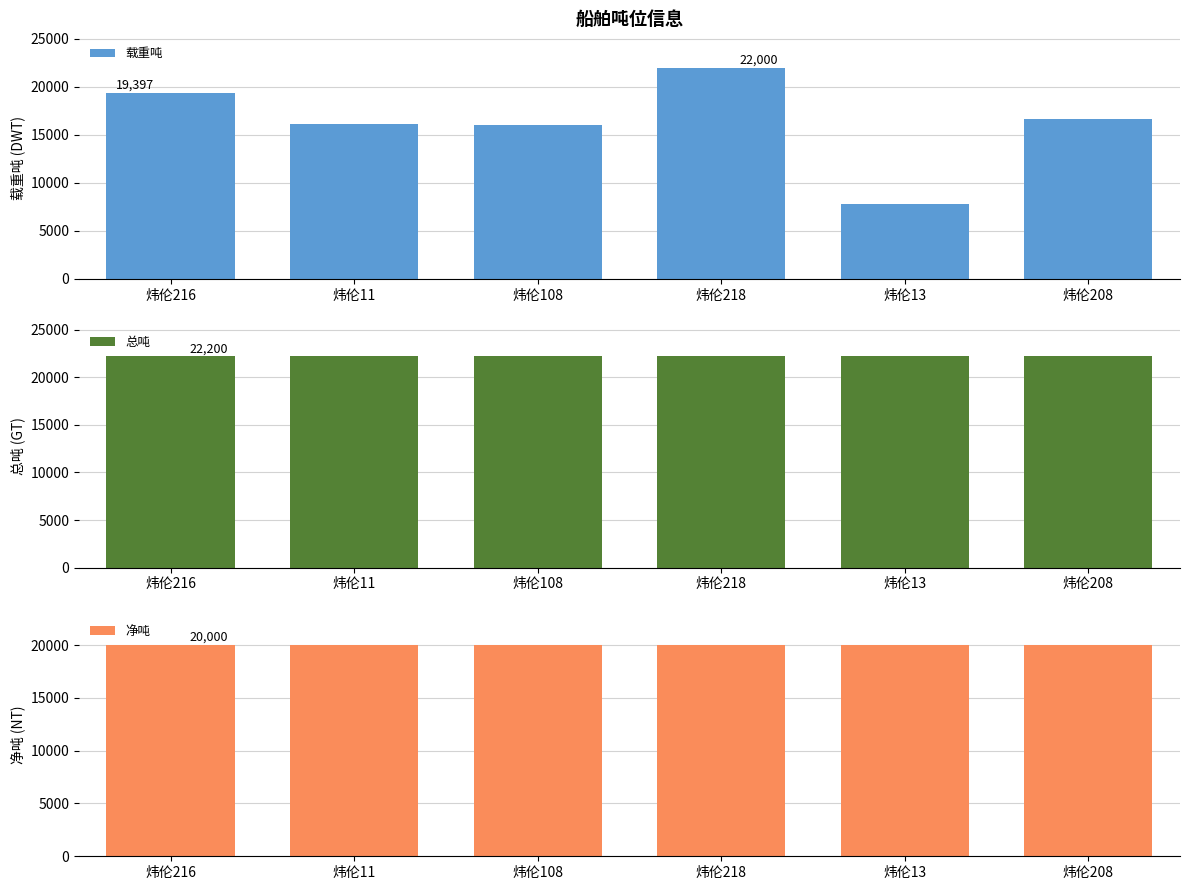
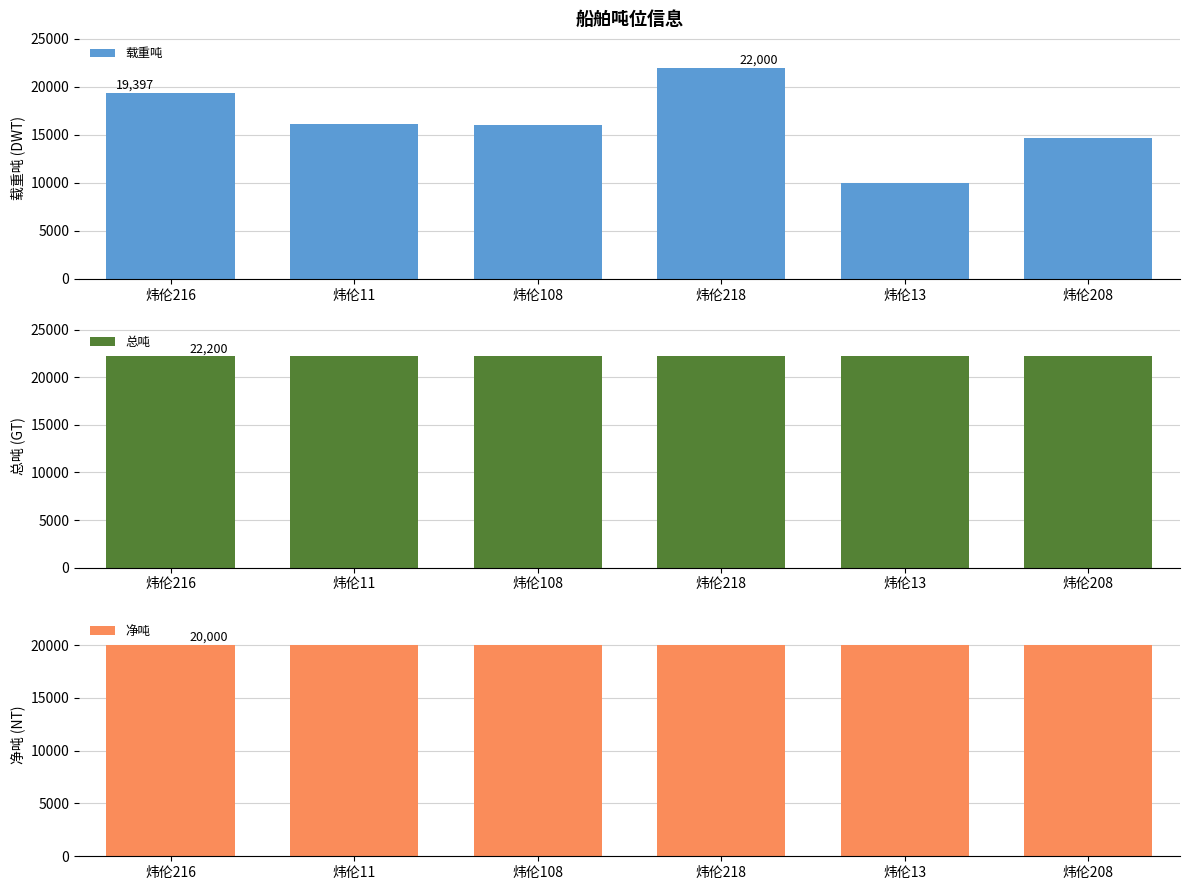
  {
    "船舶吨位信息": {
      "炜伦11": 16000,
      "炜伦108": 16000,
-     "炜伦13": 8000,
-     "炜伦208": 17000
+     "炜伦13": 10000,
+     "炜伦208": 15000
    }
  }
